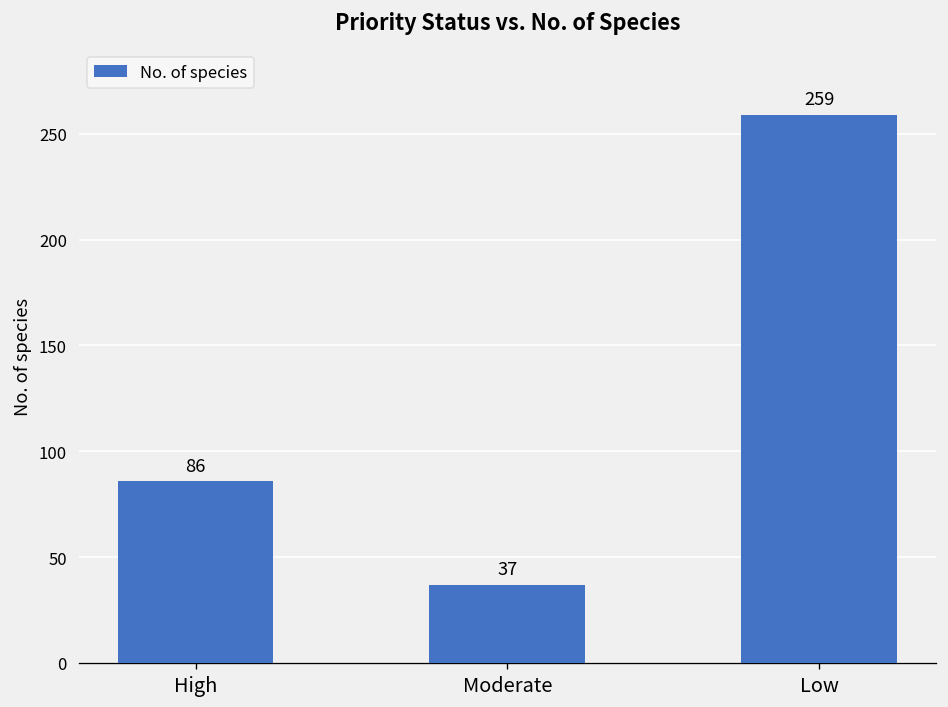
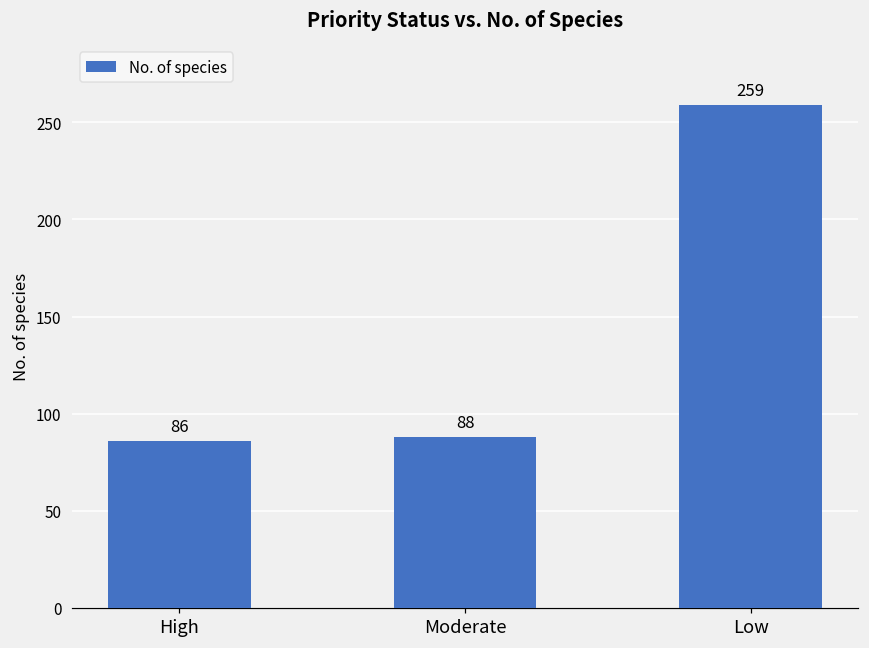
  {
    "High": 86,
-   "Moderate": 37,
+   "Moderate": 88,
    "Low": 259
  }
